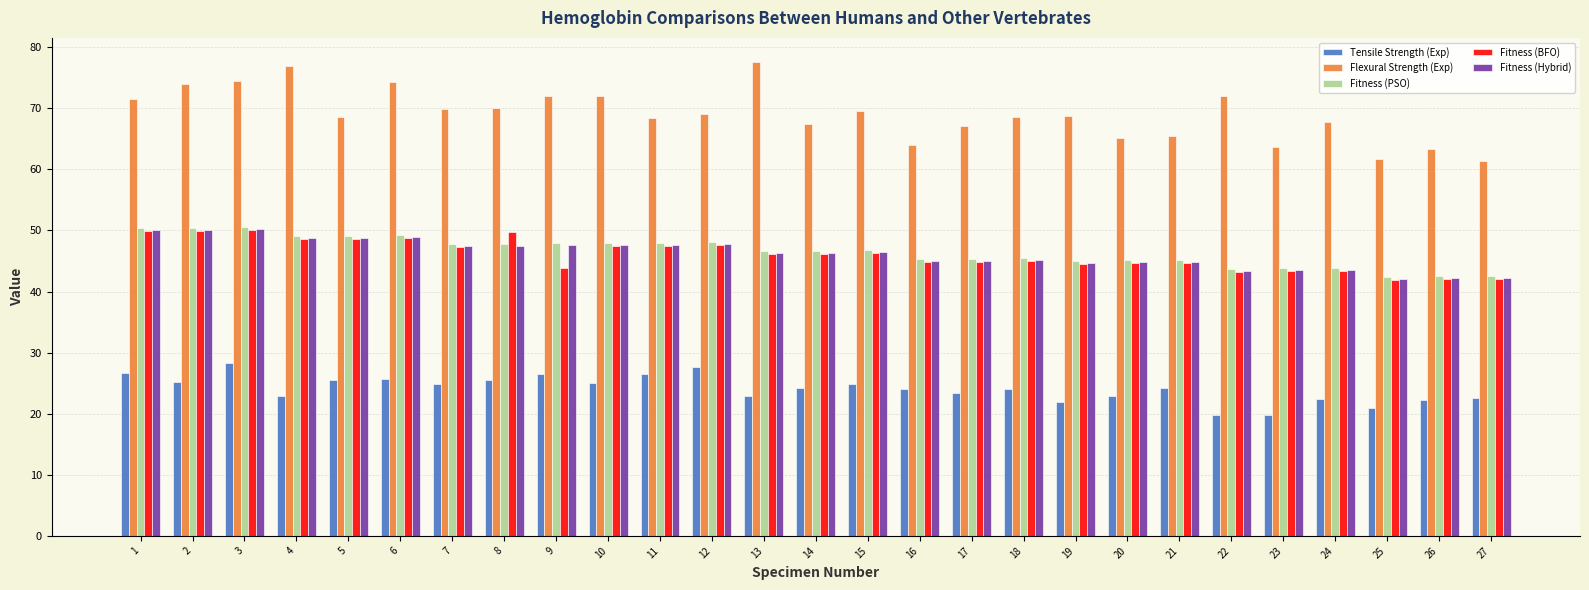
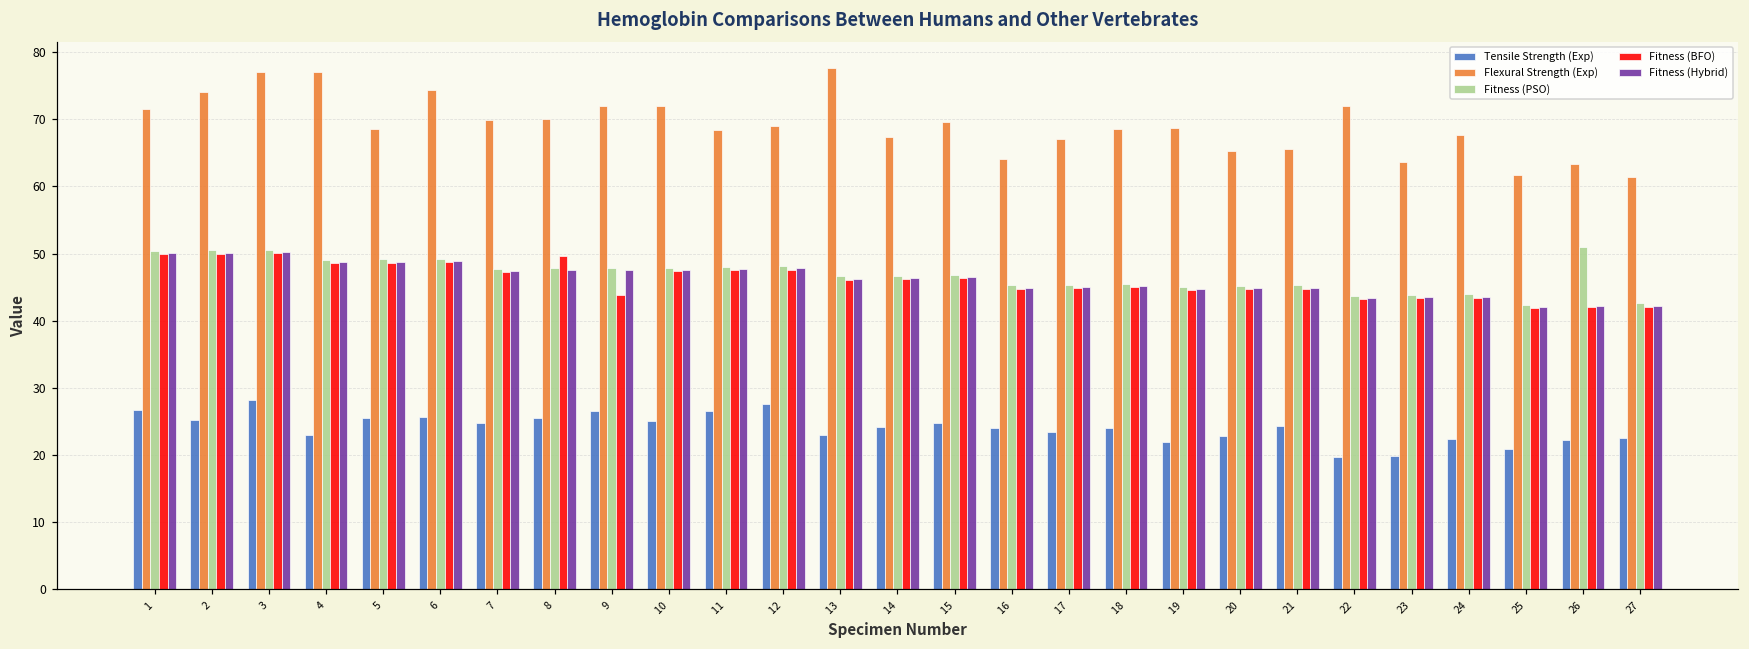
  {
    "Tensile Strength (Exp)": {
      "1": 27,
      "2": 25,
      "3": 28,
      "4": 23,
      "5": 26,
      "6": 26,
      "7": 25,
      "8": 26,
      "9": 27,
      "10": 25,
      "11": 27,
      "12": 28,
      "13": 23,
      "14": 24,
      "15": 25,
      "16": 24,
      "17": 23,
      "18": 24,
      "19": 22,
      "20": 23,
      "21": 24,
      "22": 20,
      "23": 20,
      "24": 22,
      "25": 21,
      "26": 22,
      "27": 23
    },
    "Flexural Strength (Exp)": {
      "1": 72,
      "2": 74,
-     "3": 74,
+     "3": 77,
      "4": 77,
      "5": 69,
      "6": 74,
      "7": 70,
      "8": 70,
      "9": 72,
      "10": 72,
      "11": 68,
      "12": 69,
      "13": 78,
      "14": 67,
      "15": 70,
      "16": 64,
      "17": 67,
      "18": 69,
      "19": 69,
      "20": 65,
      "21": 66,
      "22": 72,
      "23": 64,
      "24": 68,
      "25": 62,
      "26": 63,
      "27": 61
    },
    "Fitness (PSO)": {
      "1": 50,
      "2": 50,
      "3": 51,
      "4": 49,
      "5": 49,
      "6": 49,
      "7": 48,
      "8": 48,
      "9": 48,
      "10": 48,
      "11": 48,
      "12": 48,
      "13": 47,
      "14": 47,
      "15": 47,
      "16": 45,
      "17": 45,
      "18": 45,
      "19": 45,
      "20": 45,
      "21": 45,
      "22": 44,
      "23": 44,
      "24": 44,
      "25": 42,
-     "26": 42,
+     "26": 51,
      "27": 43
    },
    "Fitness (BFO)": {
      "1": 50,
      "2": 50,
      "3": 50,
      "4": 49,
      "5": 49,
      "6": 49,
      "7": 47,
      "8": 50,
      "9": 44,
      "10": 47,
      "11": 48,
      "12": 48,
      "13": 46,
      "14": 46,
      "15": 46,
      "16": 45,
      "17": 45,
      "18": 45,
      "19": 45,
      "20": 45,
      "21": 45,
      "22": 43,
      "23": 43,
      "24": 43,
      "25": 42,
      "26": 42,
      "27": 42
    },
    "Fitness (Hybrid)": {
      "1": 50,
      "2": 50,
      "3": 50,
      "4": 49,
      "5": 49,
      "6": 49,
      "7": 47,
      "8": 47,
      "9": 48,
      "10": 48,
      "11": 48,
      "12": 48,
      "13": 46,
      "14": 46,
      "15": 46,
      "16": 45,
      "17": 45,
      "18": 45,
      "19": 45,
      "20": 45,
      "21": 45,
      "22": 43,
      "23": 43,
      "24": 44,
      "25": 42,
      "26": 42,
      "27": 42
    }
  }
